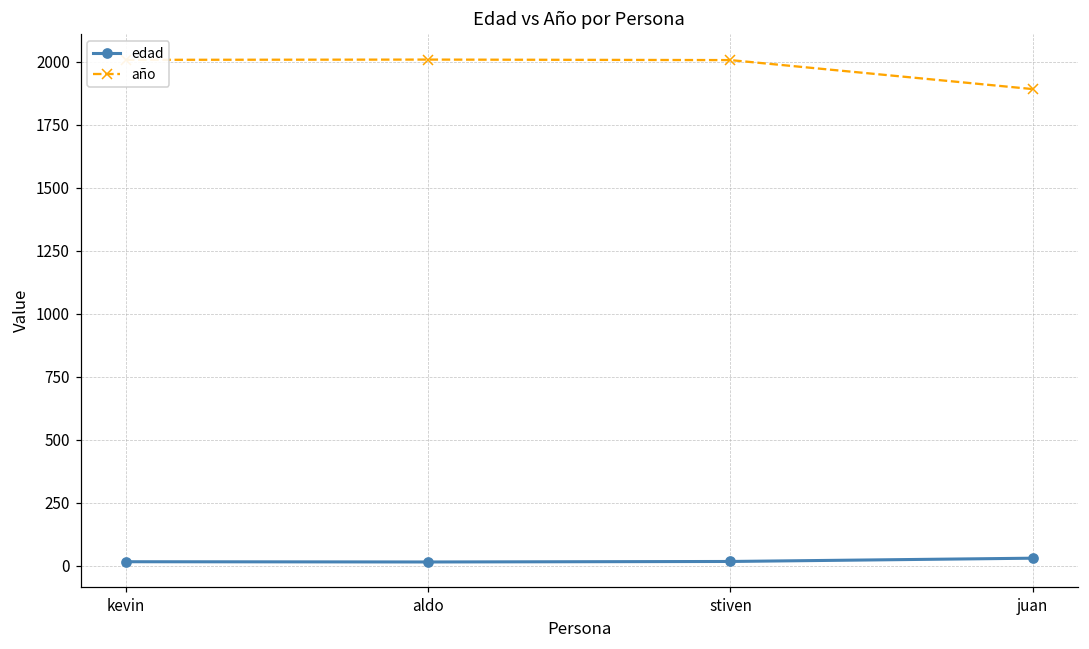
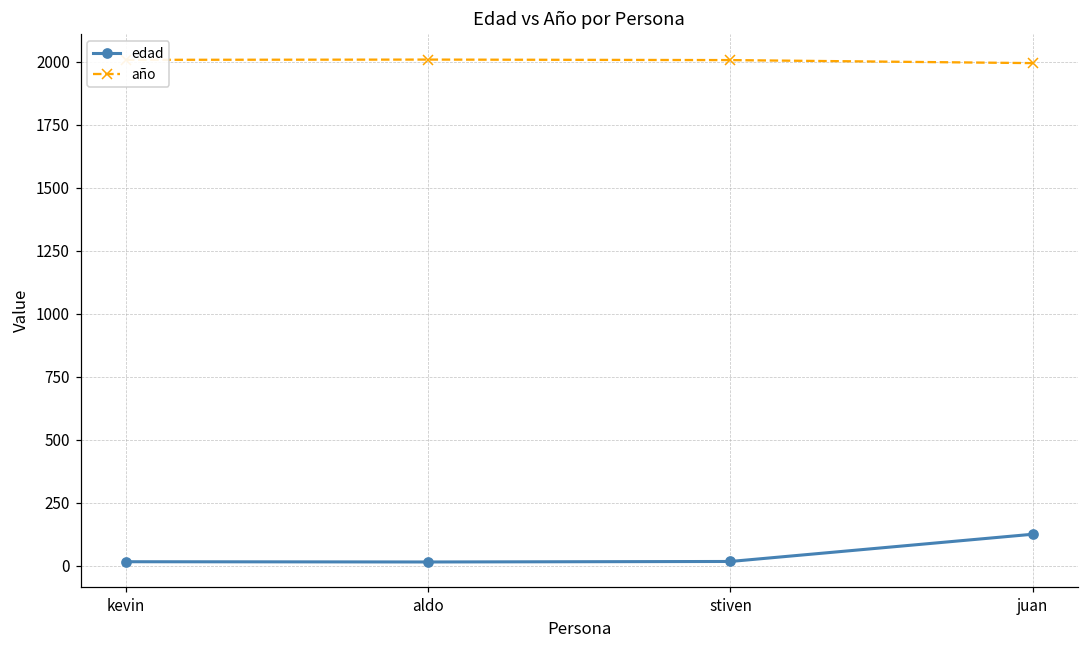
  {
    "edad": {
      "kevin": 20,
      "aldo": 20,
      "stiven": 20,
-     "juan": 30
+     "juan": 130
    },
    "año": {
      "aldo": 2010,
      "stiven": 2010,
-     "juan": 1890
+     "juan": 1990
    }
  }
